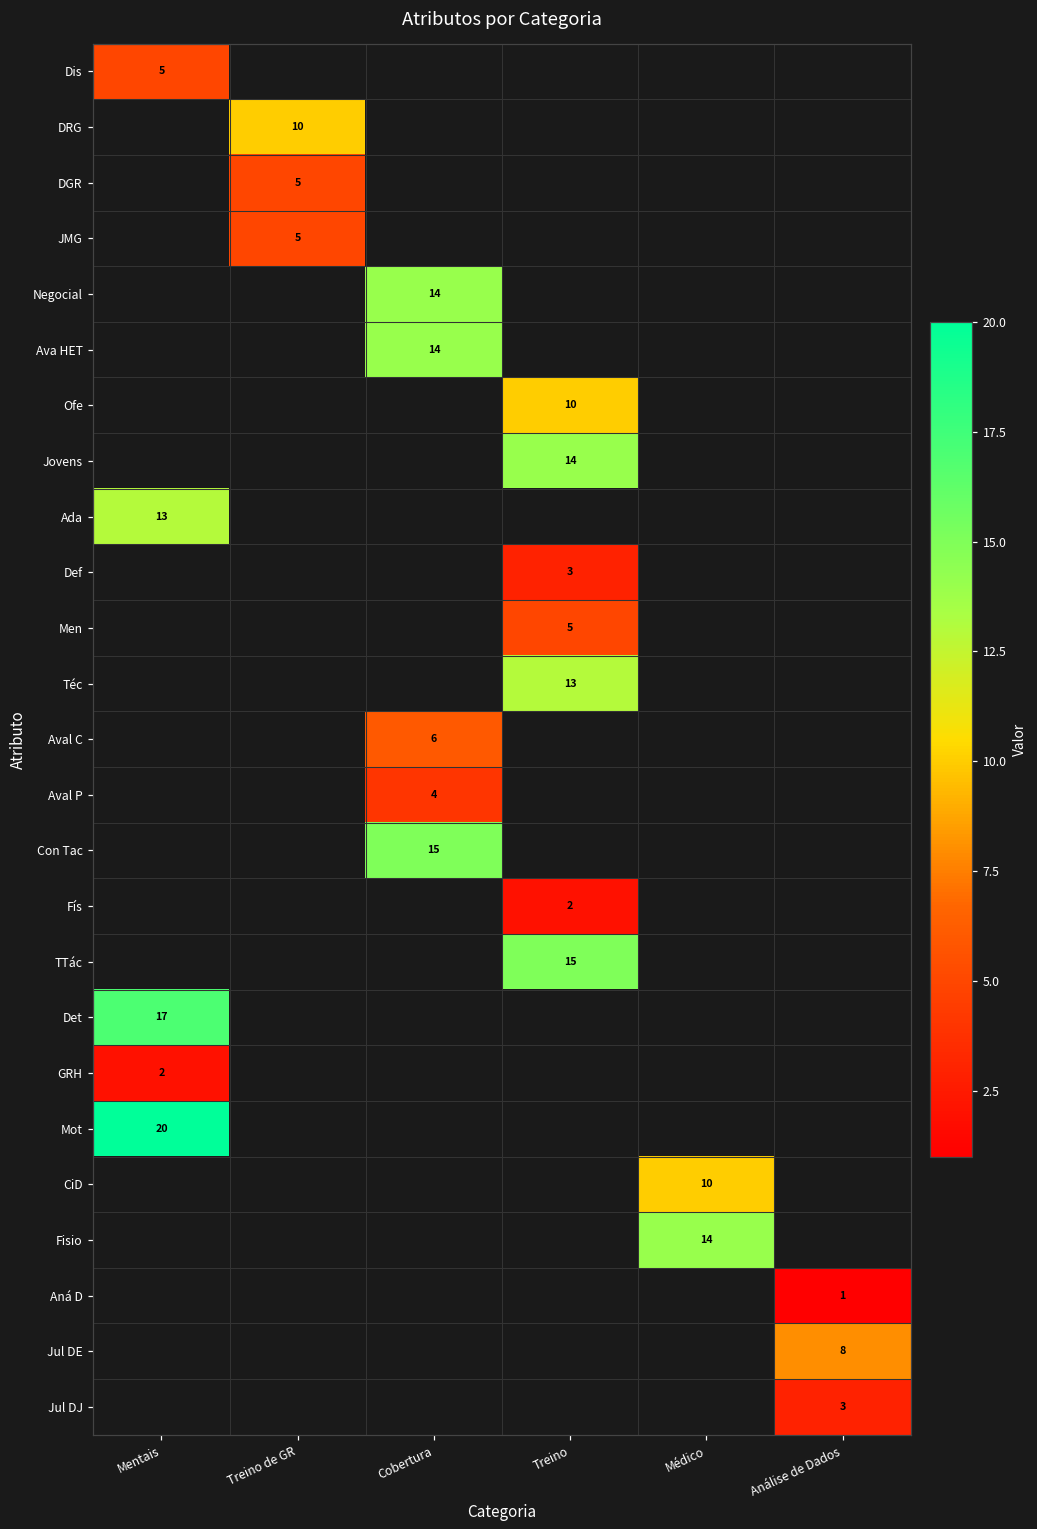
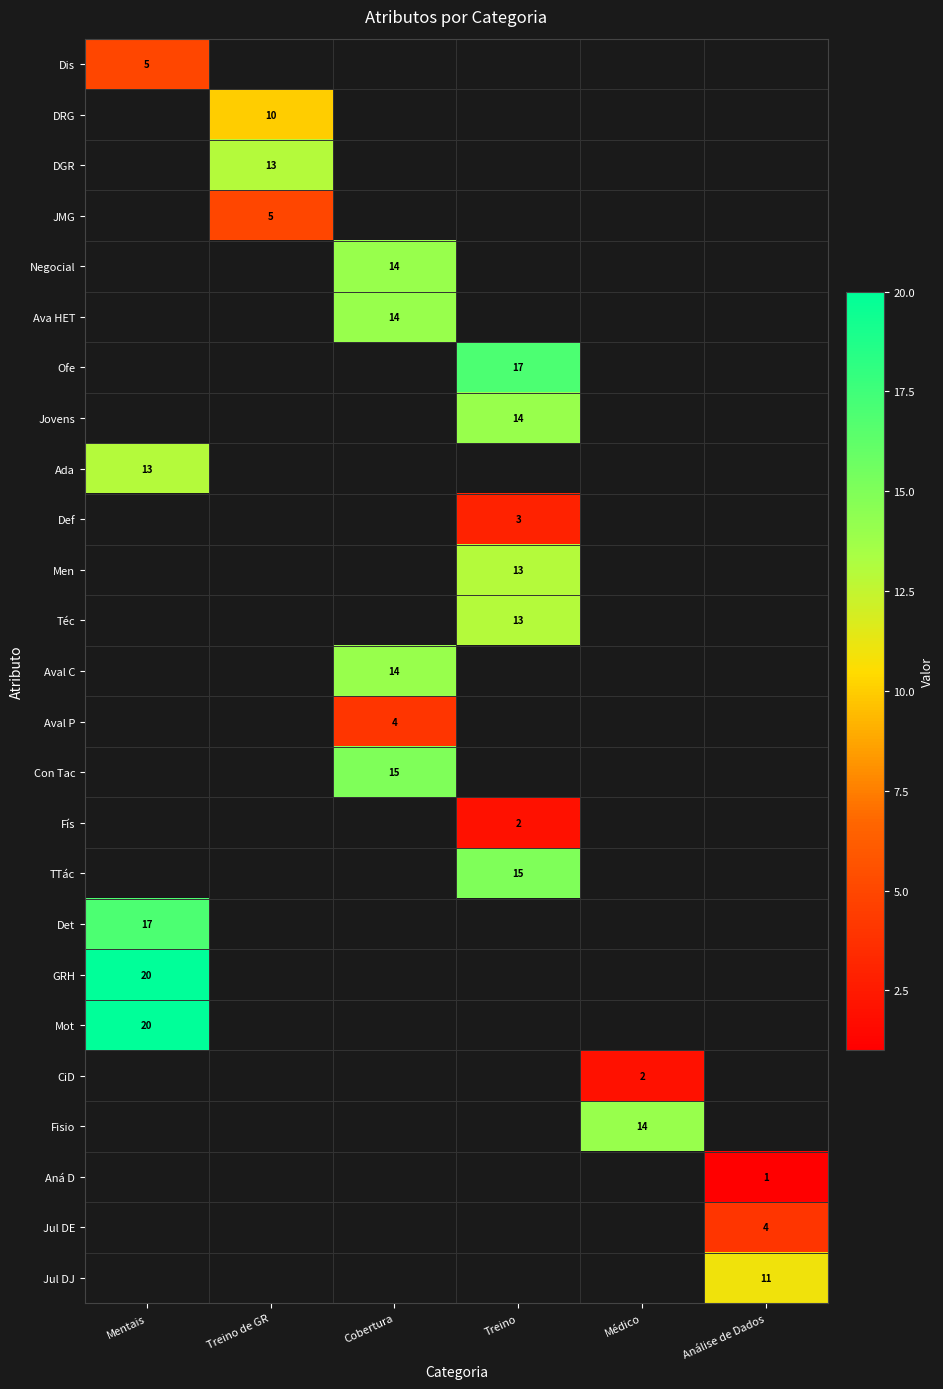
  {
    "Dis": {
      "Mentais": 5
    },
    "DRG": {
      "Treino de GR": 10
    },
    "DGR": {
-     "Treino de GR": 5
+     "Treino de GR": 13
    },
    "JMG": {
      "Treino de GR": 5
    },
    "Negocial": {
      "Cobertura": 14
    },
    "Ava HET": {
      "Cobertura": 14
    },
    "Ofe": {
-     "Treino": 10
+     "Treino": 17
    },
    "Jovens": {
      "Treino": 14
    },
    "Ada": {
      "Mentais": 13
    },
    "Def": {
      "Treino": 3
    },
    "Men": {
-     "Treino": 5
+     "Treino": 13
    },
    "Téc": {
      "Treino": 13
    },
    "Aval C": {
-     "Cobertura": 6
+     "Cobertura": 14
    },
    "Aval P": {
      "Cobertura": 4
    },
    "Con Tac": {
      "Cobertura": 15
    },
    "Fís": {
      "Treino": 2
    },
    "TTác": {
      "Treino": 15
    },
    "Det": {
      "Mentais": 17
    },
    "GRH": {
-     "Mentais": 2
+     "Mentais": 20
    },
    "Mot": {
      "Mentais": 20
    },
    "CiD": {
-     "Médico": 10
+     "Médico": 2
    },
    "Fisio": {
      "Médico": 14
    },
    "Aná D": {
      "Análise de Dados": 1
    },
    "Jul DE": {
-     "Análise de Dados": 8
+     "Análise de Dados": 4
    },
    "Jul DJ": {
-     "Análise de Dados": 3
+     "Análise de Dados": 11
    }
  }
